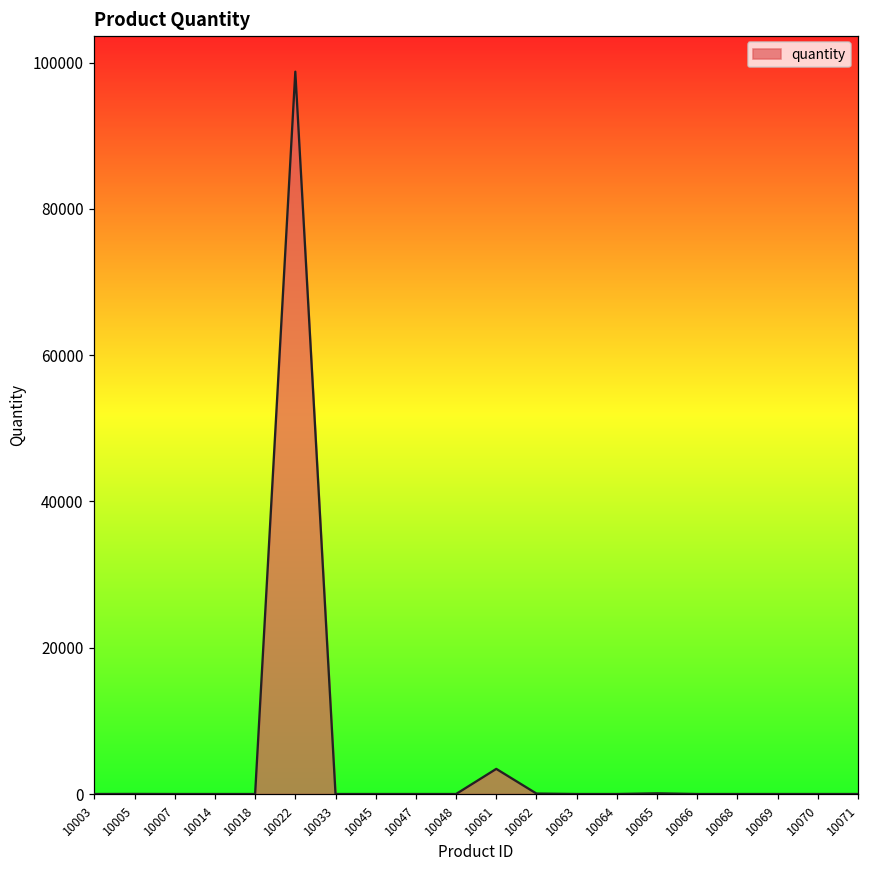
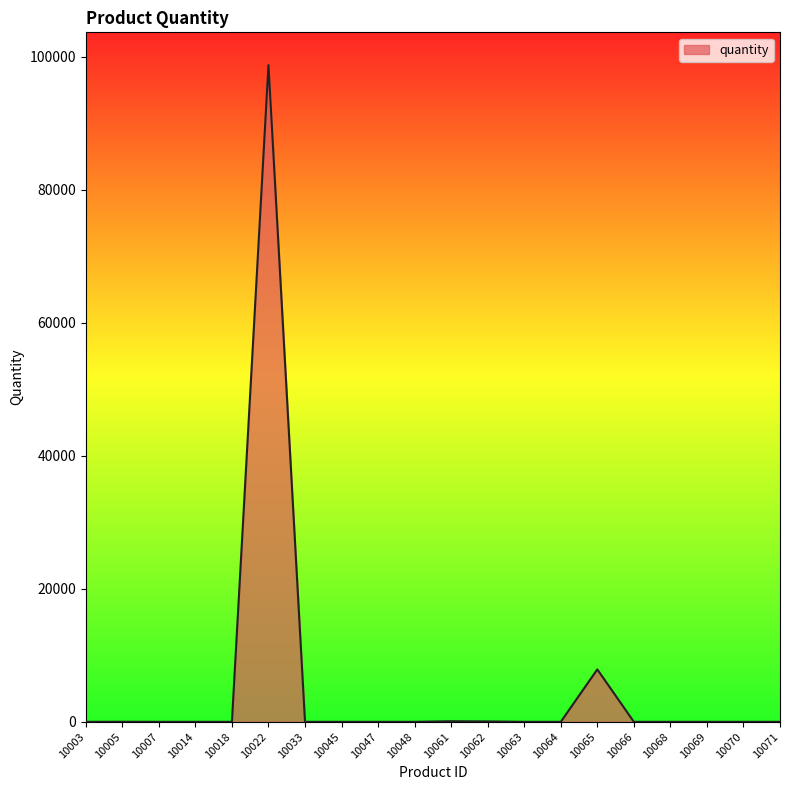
  {
    "10003": 0,
    "10005": 0,
    "10007": 0,
    "10014": 0,
    "10018": 0,
    "10022": 99000,
    "10033": 0,
    "10045": 0,
    "10047": 0,
    "10048": 0,
-   "10061": 3000,
+   "10061": 0,
    "10062": 0,
    "10063": 0,
    "10064": 0,
-   "10065": 0,
+   "10065": 8000,
    "10066": 0,
    "10068": 0,
    "10069": 0,
    "10070": 0,
    "10071": 0
  }
